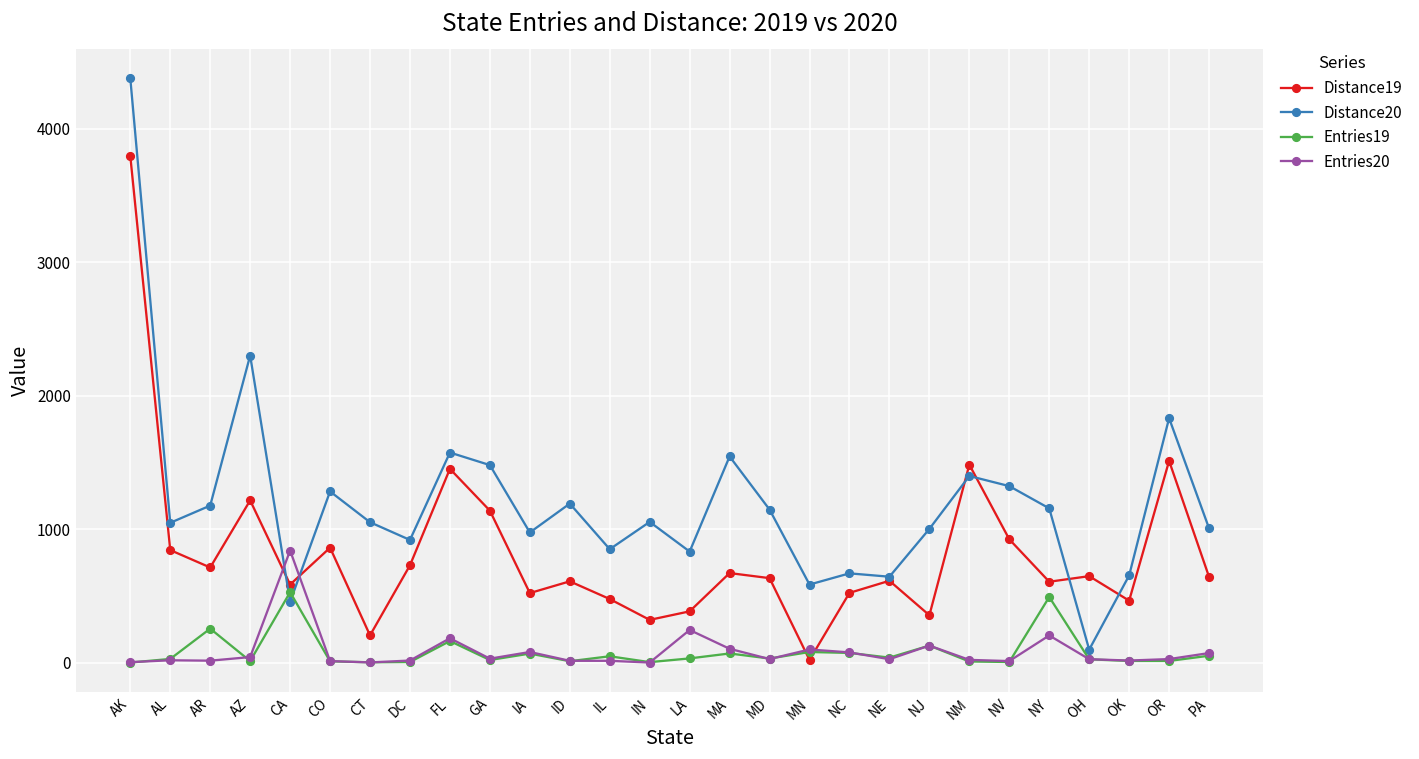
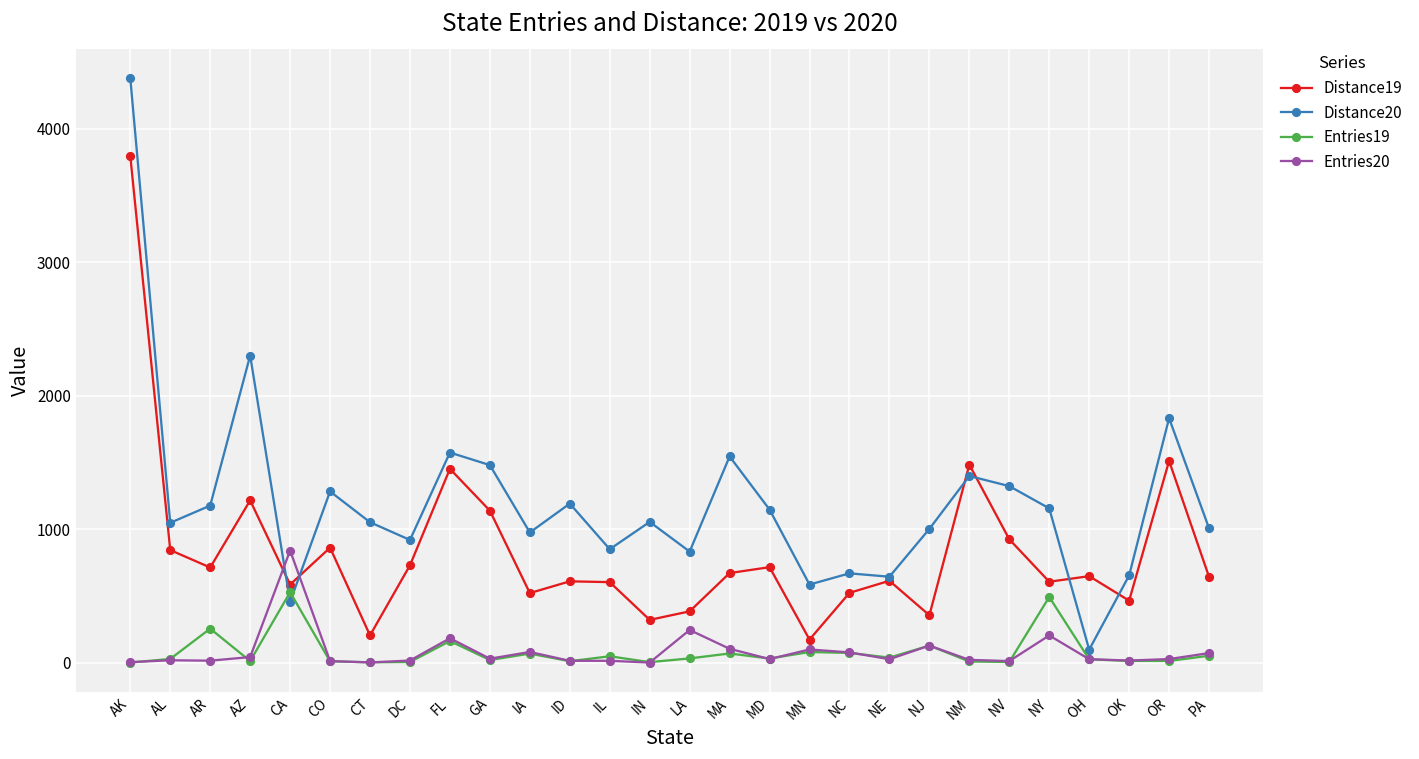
  {
    "Distance19": {
      "AK": 3790,
      "AL": 840,
      "AR": 710,
      "AZ": 1220,
      "CA": 590,
      "CO": 860,
      "CT": 200,
      "DC": 730,
      "FL": 1450,
      "GA": 1140,
      "IA": 520,
      "ID": 610,
-     "IL": 480,
+     "IL": 600,
      "IN": 320,
      "LA": 380,
      "MA": 670,
-     "MD": 630,
-     "MN": 20,
+     "MD": 720,
+     "MN": 170,
      "NC": 520,
      "NE": 610,
      "NJ": 360,
      "NM": 1480,
      "NV": 920,
      "NY": 610,
      "OH": 650,
      "OK": 460,
      "OR": 1510,
      "PA": 640
    },
    "Distance20": {
      "AK": 4380,
      "AL": 1050,
      "AR": 1180,
      "AZ": 2300,
      "CA": 460,
      "CO": 1280,
      "CT": 1050,
      "DC": 920,
      "FL": 1570,
      "GA": 1480,
      "IA": 980,
      "ID": 1190,
      "IL": 850,
      "IN": 1050,
      "LA": 830,
      "MA": 1540,
      "MD": 1150,
      "MN": 590,
      "NC": 670,
      "NE": 640,
      "NJ": 1000,
      "NM": 1400,
      "NV": 1320,
      "NY": 1160,
      "OH": 100,
      "OK": 650,
      "OR": 1830,
      "PA": 1010
    },
    "Entries19": {
      "AR": 260,
      "AZ": 10,
      "CA": 530,
      "FL": 160,
      "IL": 50,
      "LA": 30,
      "MA": 70,
      "NY": 490
    },
    "Entries20": {
      "AR": 20,
      "AZ": 40,
      "CA": 840,
      "FL": 180,
      "IL": 10,
      "LA": 250,
      "MA": 100,
      "NY": 200
    }
  }
